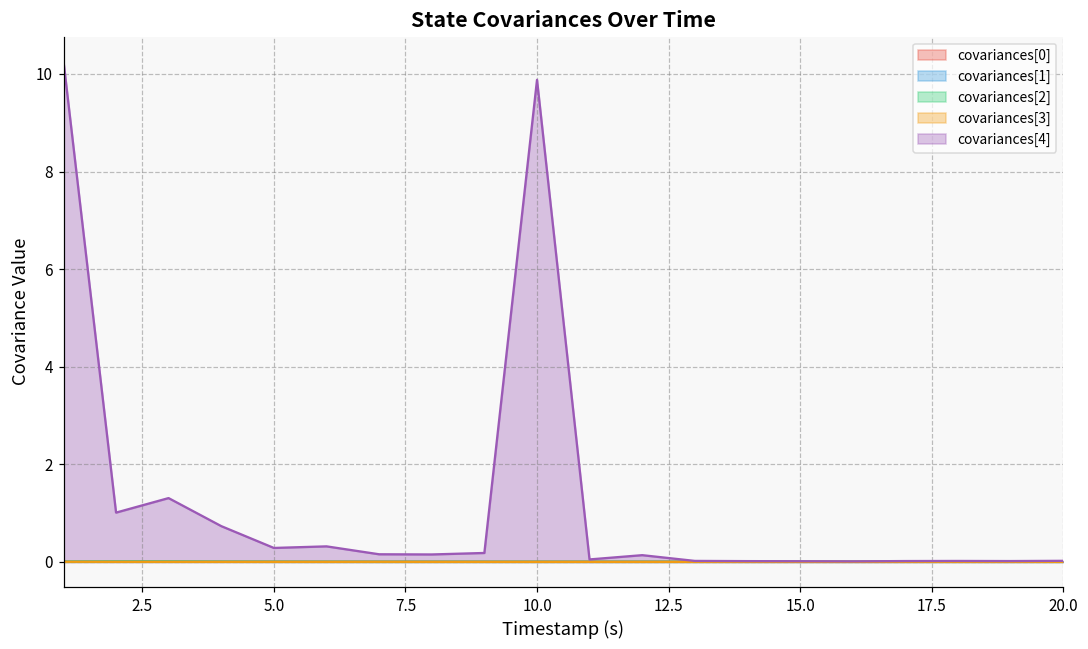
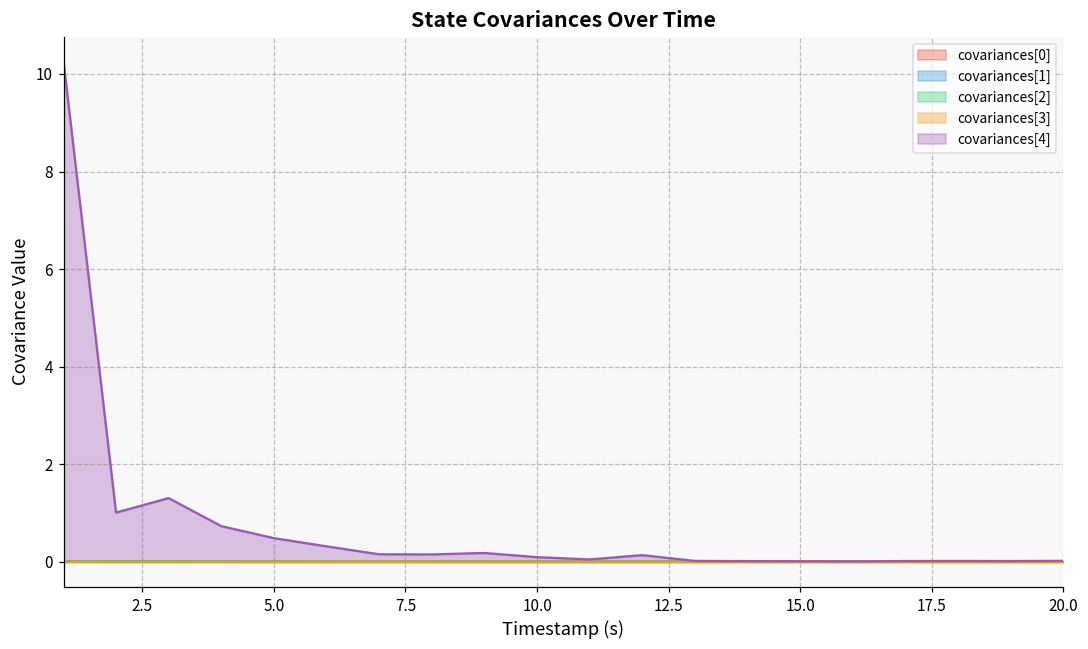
  {
    "covariances[4]": {
-     "5.0": 0.3,
-     "10.0": 9.9
+     "5.0": 0.5,
+     "10.0": 0.1
    }
  }
